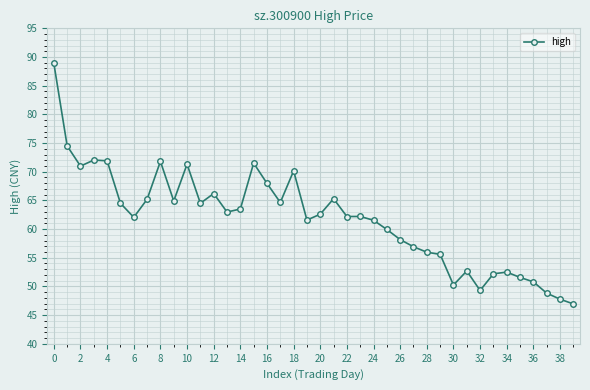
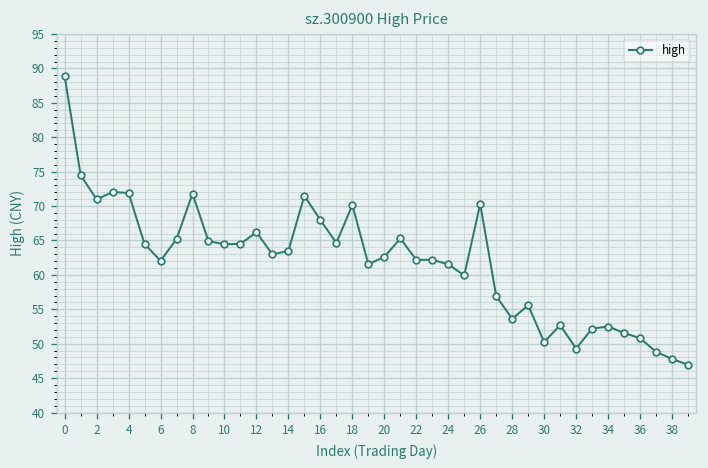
  {
    "0": 89,
    "2": 71,
    "4": 72,
    "6": 62,
    "8": 72,
-   "10": 71,
+   "10": 64,
    "12": 66,
    "14": 64,
    "16": 68,
    "18": 70,
    "20": 63,
    "22": 62,
    "24": 62,
-   "26": 58,
-   "28": 56,
+   "26": 70,
+   "28": 54,
    "30": 50,
    "32": 49,
    "34": 53,
    "36": 51,
    "38": 48
  }
